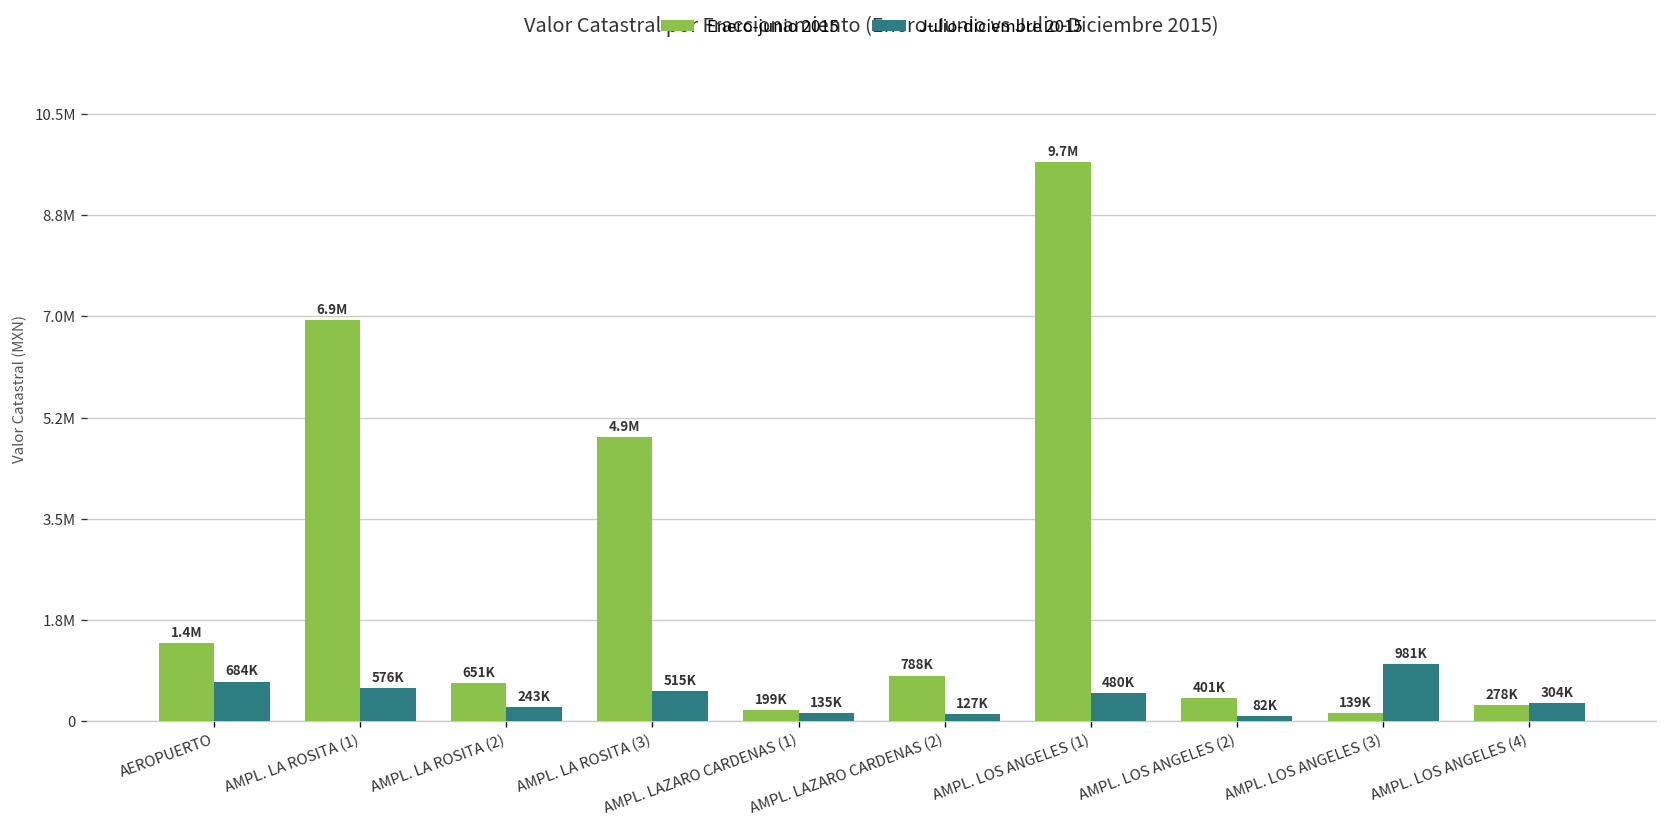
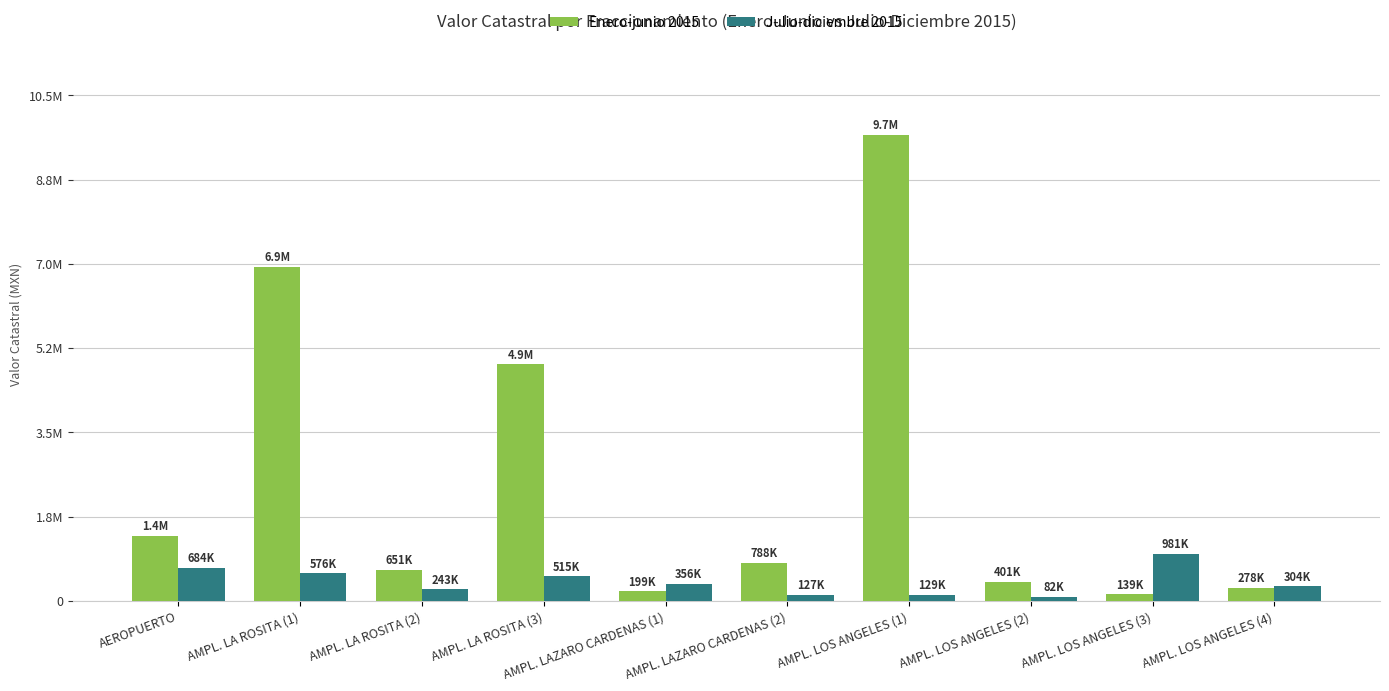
  {
    "Enero-junio 2015": {
      "AEROPUERTO": "1.4M",
      "AMPL. LA ROSITA (1)": "6.9M",
      "AMPL. LA ROSITA (2)": "651K",
      "AMPL. LA ROSITA (3)": "4.9M",
      "AMPL. LAZARO CARDENAS (1)": "199K",
      "AMPL. LAZARO CARDENAS (2)": "788K",
      "AMPL. LOS ANGELES (1)": "9.7M",
      "AMPL. LOS ANGELES (2)": "401K",
      "AMPL. LOS ANGELES (3)": "139K",
      "AMPL. LOS ANGELES (4)": "278K"
    },
    "Julio-diciembre 2015": {
      "AEROPUERTO": "684K",
      "AMPL. LA ROSITA (1)": "576K",
      "AMPL. LA ROSITA (2)": "243K",
      "AMPL. LA ROSITA (3)": "515K",
-     "AMPL. LAZARO CARDENAS (1)": "135K",
+     "AMPL. LAZARO CARDENAS (1)": "356K",
      "AMPL. LAZARO CARDENAS (2)": "127K",
-     "AMPL. LOS ANGELES (1)": "480K",
+     "AMPL. LOS ANGELES (1)": "129K",
      "AMPL. LOS ANGELES (2)": "82K",
      "AMPL. LOS ANGELES (3)": "981K",
      "AMPL. LOS ANGELES (4)": "304K"
    }
  }
